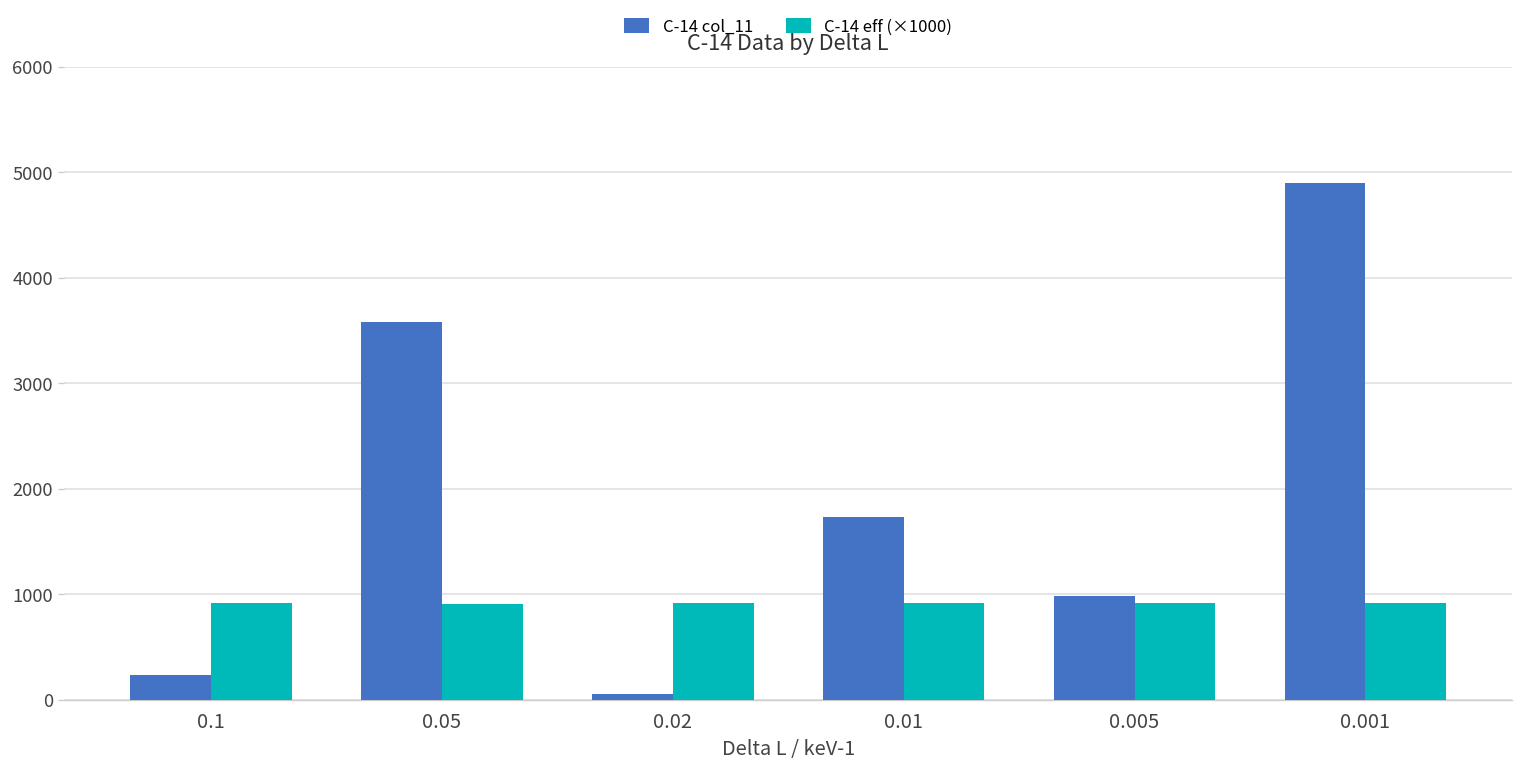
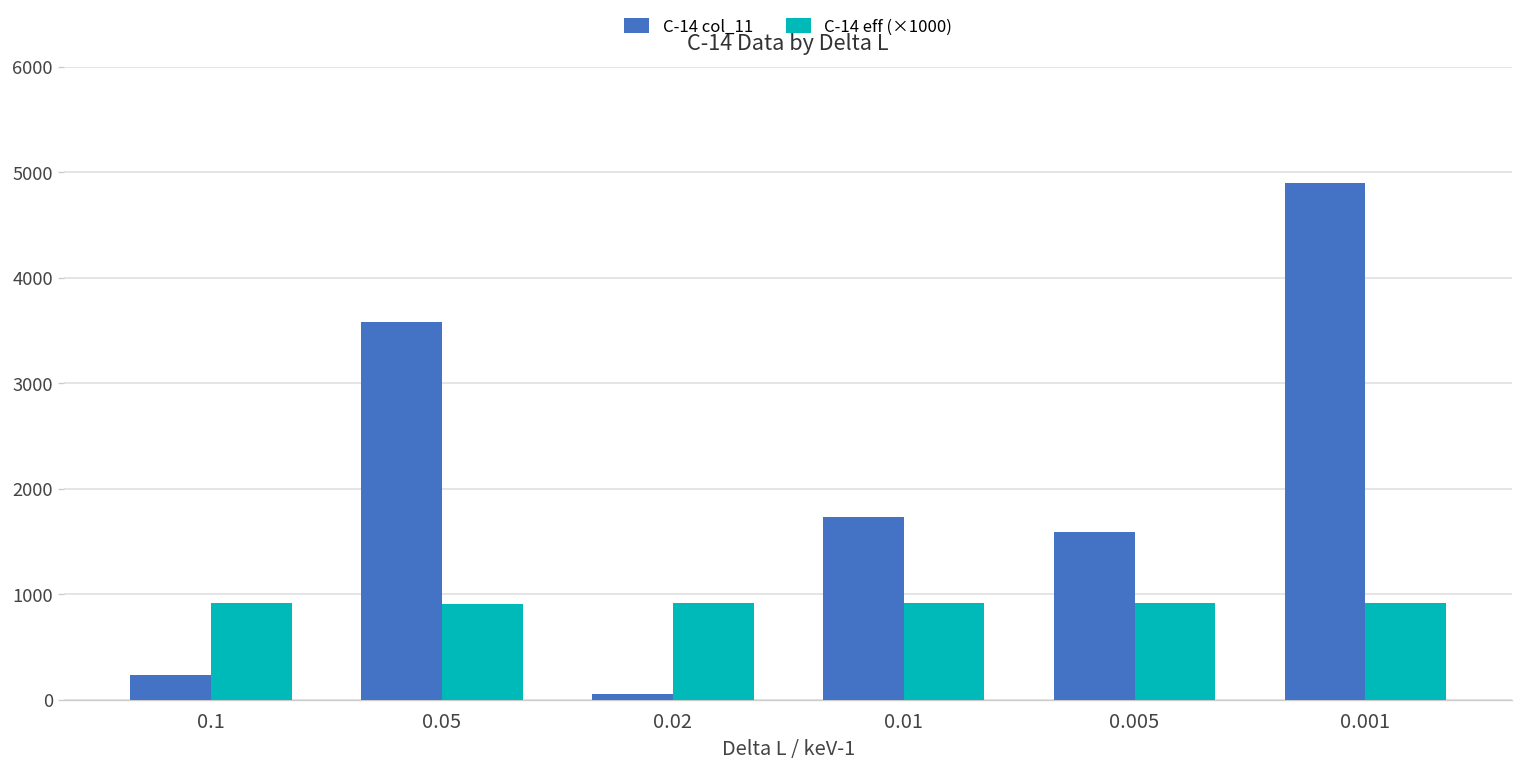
  {
    "C-14 col_11": {
      "0.1": 200,
      "0.05": 3600,
      "0.02": 100,
      "0.01": 1700,
-     "0.005": 1000,
+     "0.005": 1600,
      "0.001": 4900
    },
    "C-14 eff (×1000)": {
      "0.1": 900,
      "0.05": 900,
      "0.02": 900,
      "0.01": 900,
      "0.005": 900,
      "0.001": 900
    }
  }
